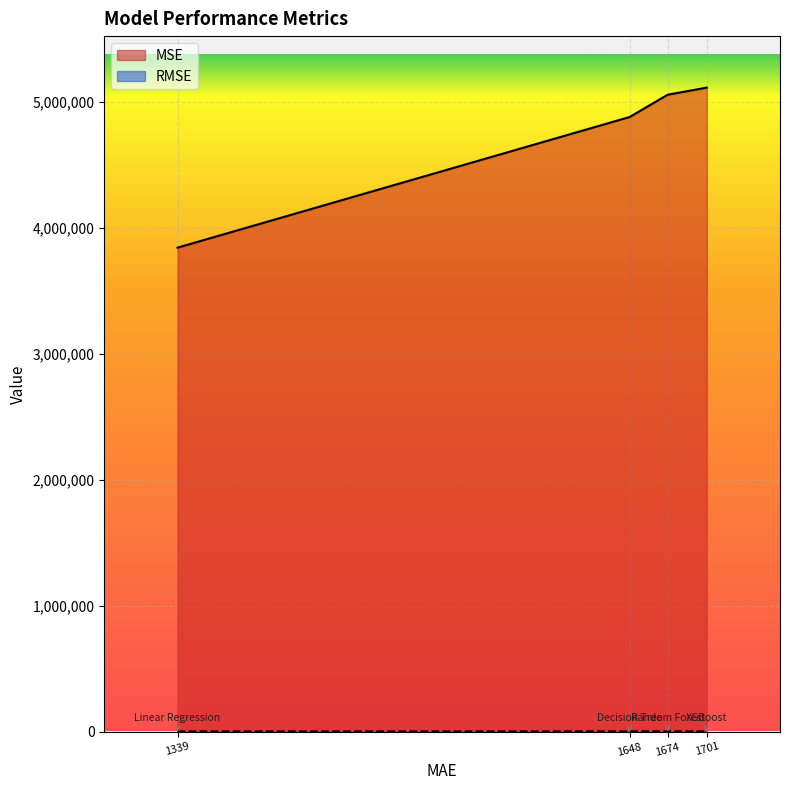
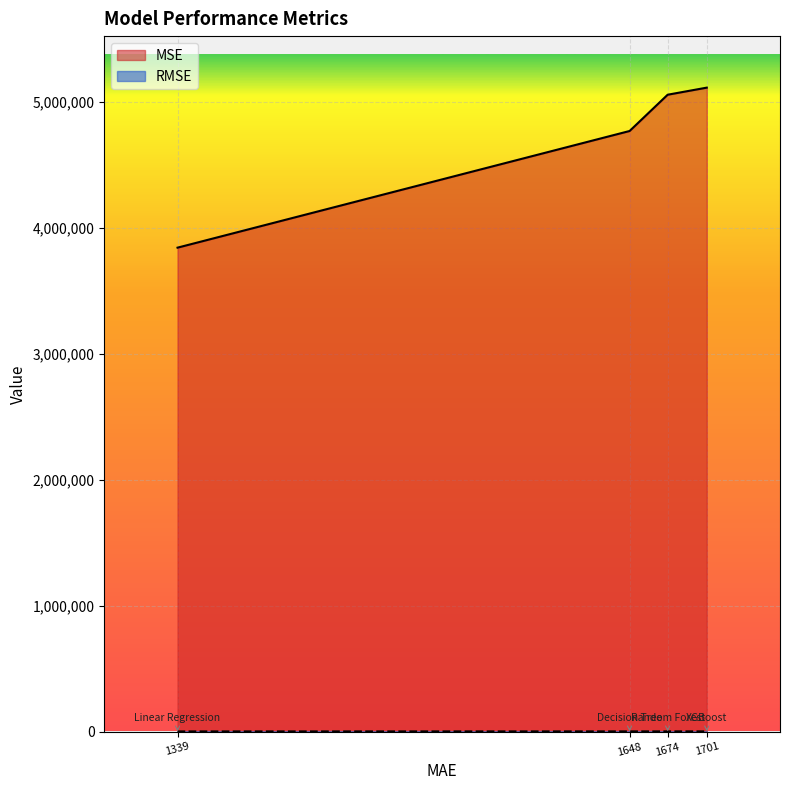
  {
    "MSE": {
      "1339": "3,840,000",
-     "1648": "4,880,000",
+     "1648": "4,770,000",
      "1674": "5,060,000",
      "1701": "5,110,000"
    },
    "RMSE": {
      "1339": "0",
      "1648": "0",
      "1674": "0",
      "1701": "0"
    }
  }
